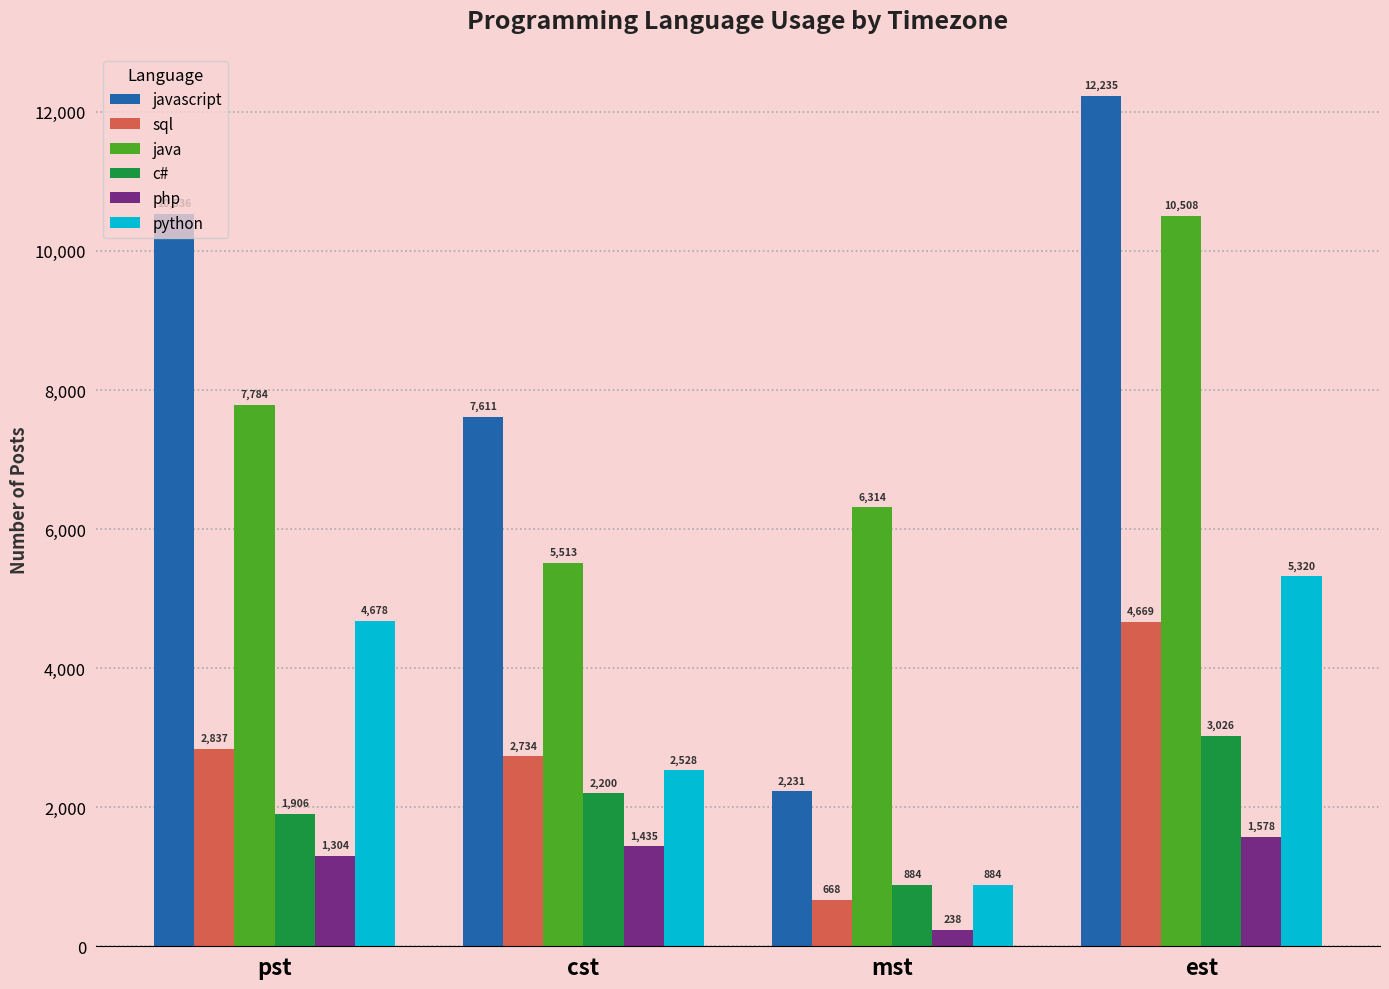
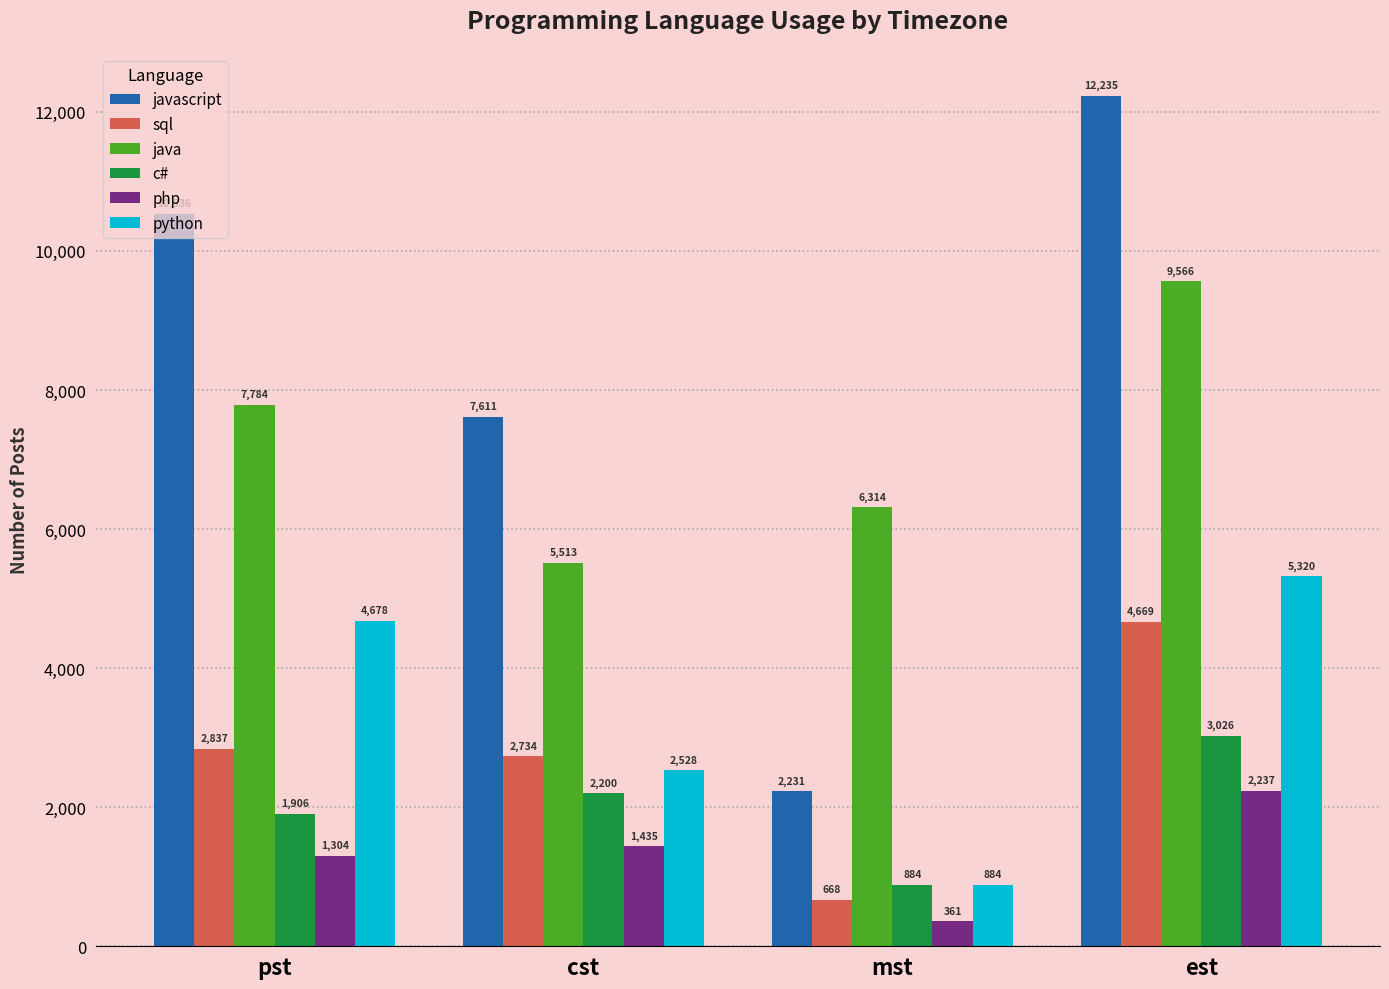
  {
    "javascript": {
      "cst": "7,611",
      "mst": "2,231",
      "est": "12,235"
    },
    "sql": {
      "pst": "2,837",
      "cst": "2,734",
      "mst": "668",
      "est": "4,669"
    },
    "java": {
      "pst": "7,784",
      "cst": "5,513",
      "mst": "6,314",
-     "est": "10,508"
+     "est": "9,566"
    },
    "c#": {
      "pst": "1,906",
      "cst": "2,200",
      "mst": "884",
      "est": "3,026"
    },
    "php": {
      "pst": "1,304",
      "cst": "1,435",
-     "mst": "238",
-     "est": "1,578"
+     "mst": "361",
+     "est": "2,237"
    },
    "python": {
      "pst": "4,678",
      "cst": "2,528",
      "mst": "884",
      "est": "5,320"
    }
  }
